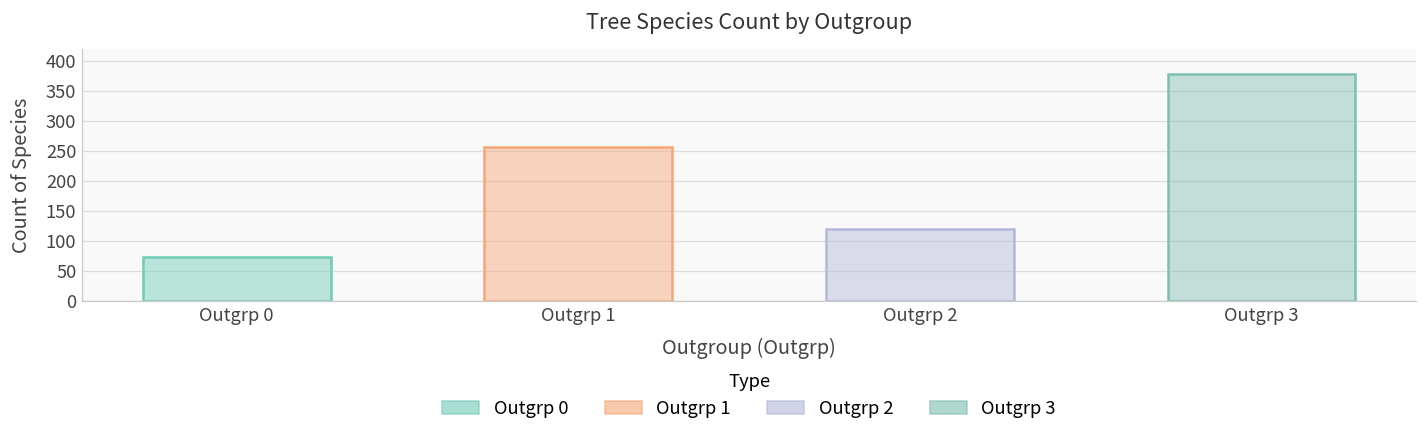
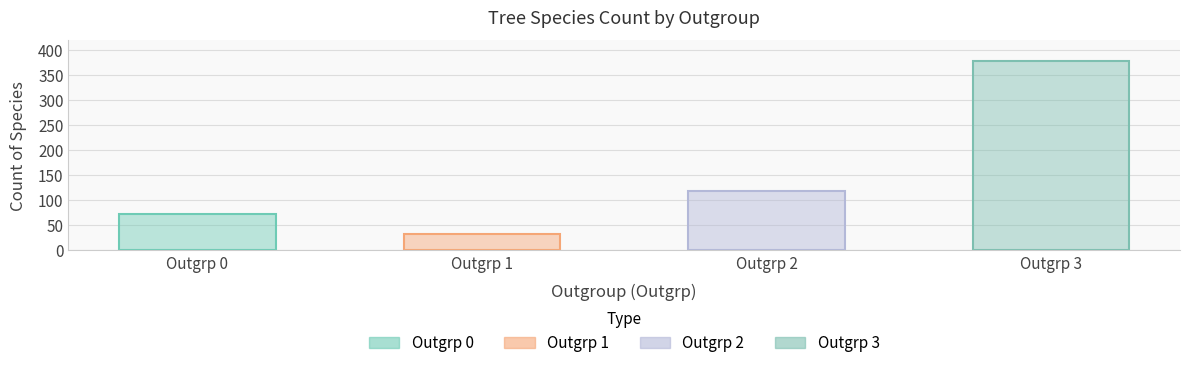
  {
    "Outgrp 0": 70,
-   "Outgrp 1": 260,
+   "Outgrp 1": 30,
    "Outgrp 2": 120,
    "Outgrp 3": 380
  }
